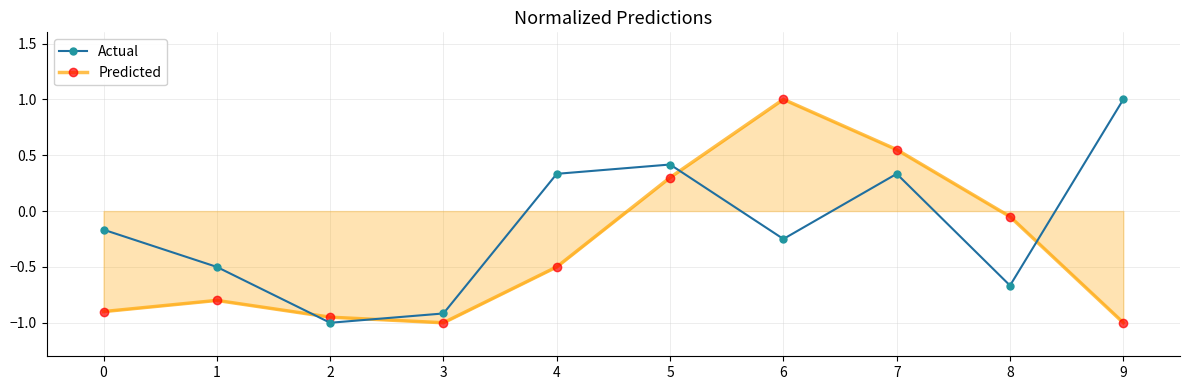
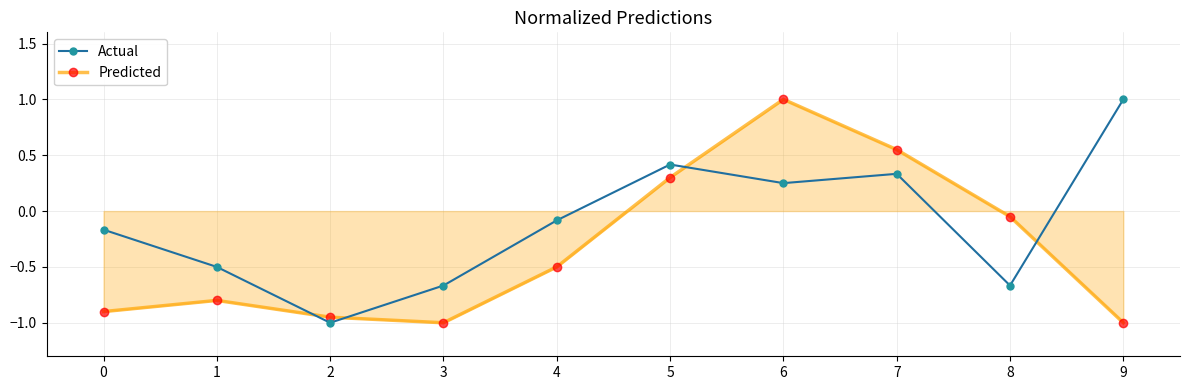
  {
    "Actual": {
      "0": -0.17,
      "1": -0.50,
      "2": -1.00,
-     "3": -0.92,
-     "4": 0.33,
+     "3": -0.67,
+     "4": -0.08,
      "5": 0.42,
-     "6": -0.25,
+     "6": 0.25,
      "7": 0.33,
      "8": -0.67,
      "9": 1.00
    }
  }
